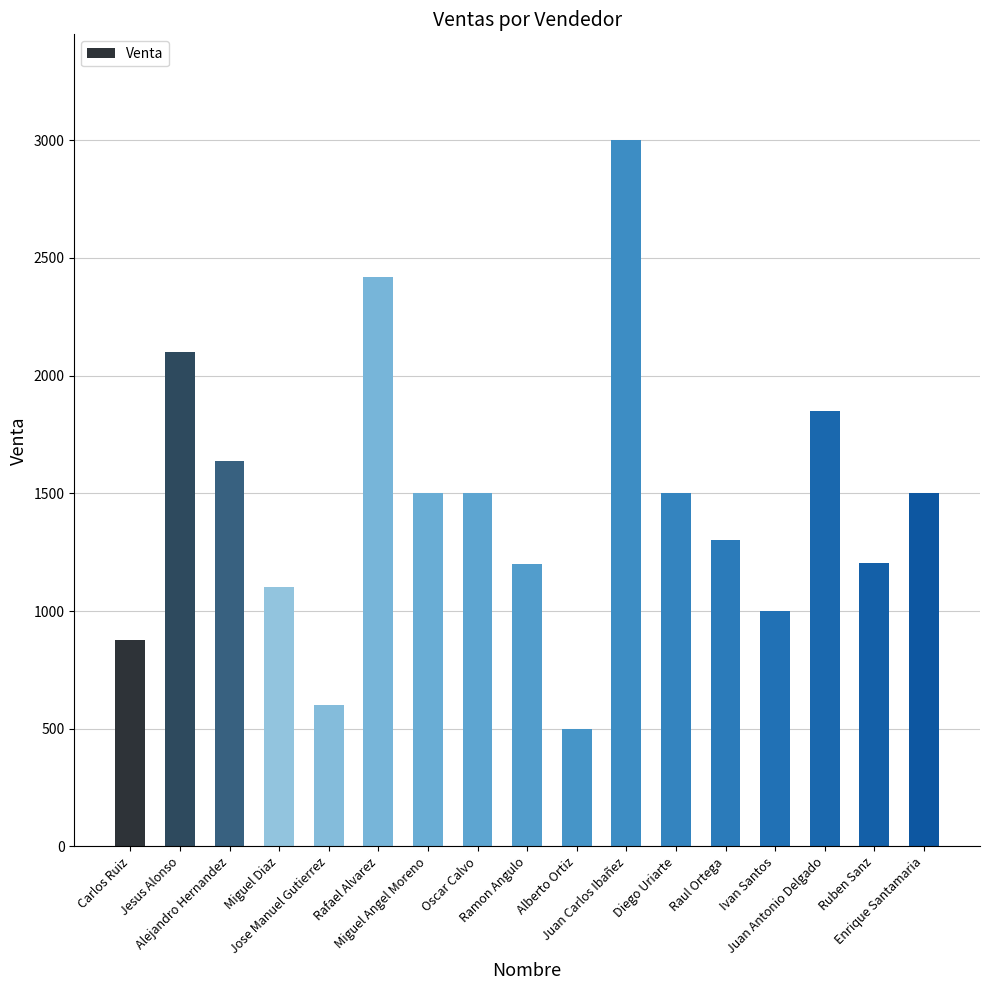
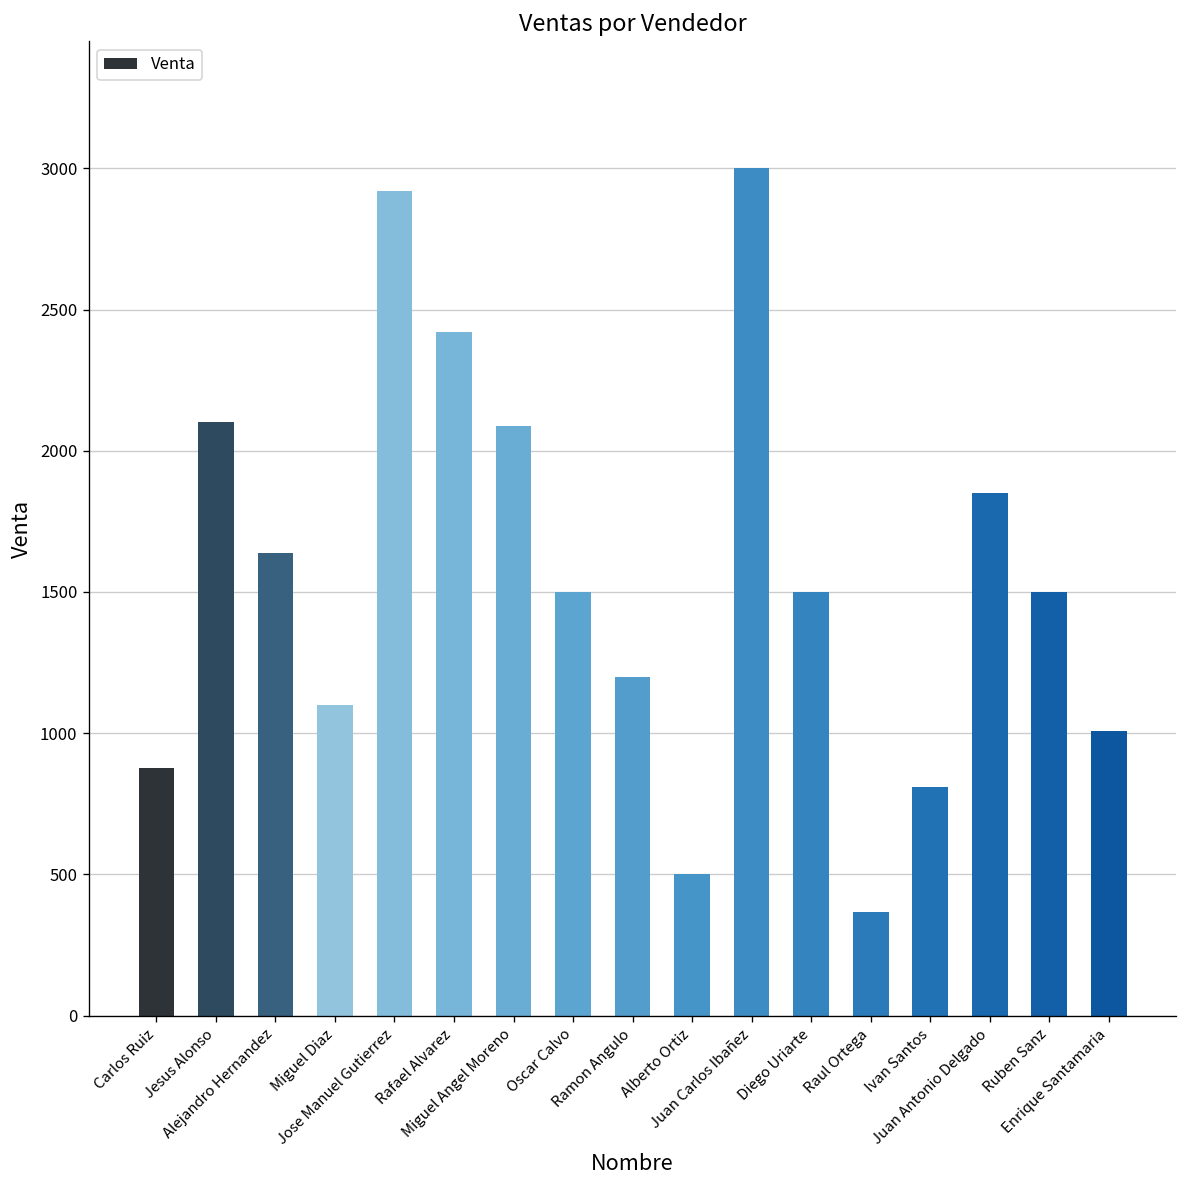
  {
    "Carlos Ruiz": 880,
    "Jesus Alonso": 2100,
    "Alejandro Hernandez": 1640,
    "Miguel Diaz": 1100,
-   "Jose Manuel Gutierrez": 600,
+   "Jose Manuel Gutierrez": 2920,
    "Rafael Alvarez": 2420,
-   "Miguel Angel Moreno": 1500,
+   "Miguel Angel Moreno": 2090,
    "Oscar Calvo": 1500,
    "Ramon Angulo": 1200,
    "Alberto Ortiz": 500,
    "Juan Carlos Ibañez": 3000,
    "Diego Uriarte": 1500,
-   "Raul Ortega": 1300,
-   "Ivan Santos": 1000,
+   "Raul Ortega": 370,
+   "Ivan Santos": 810,
    "Juan Antonio Delgado": 1850,
-   "Ruben Sanz": 1200,
-   "Enrique Santamaria": 1500
+   "Ruben Sanz": 1500,
+   "Enrique Santamaria": 1010
  }
